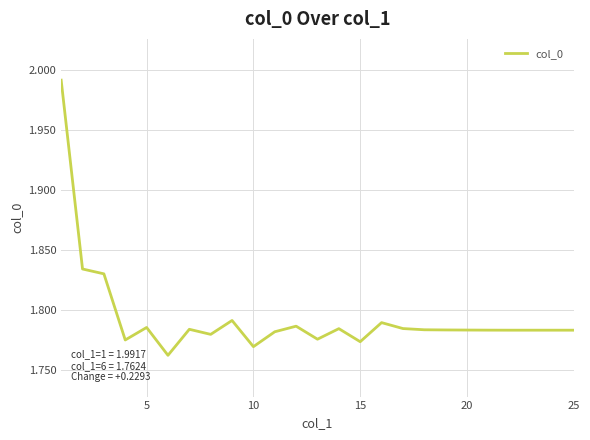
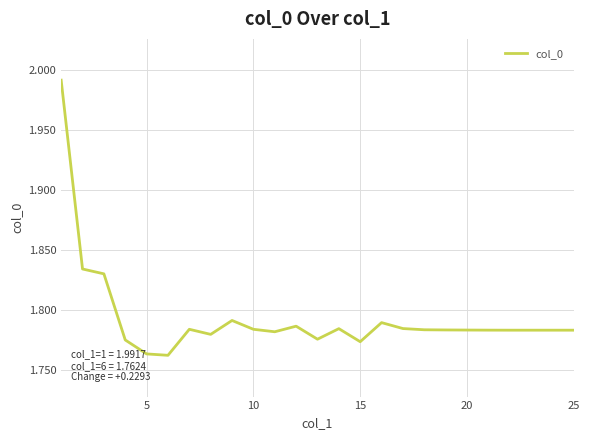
  {
-   "5": 1.786,
-   "10": 1.770,
+   "5": 1.764,
+   "10": 1.784,
    "15": 1.774,
    "20": 1.783,
    "25": 1.783
  }
